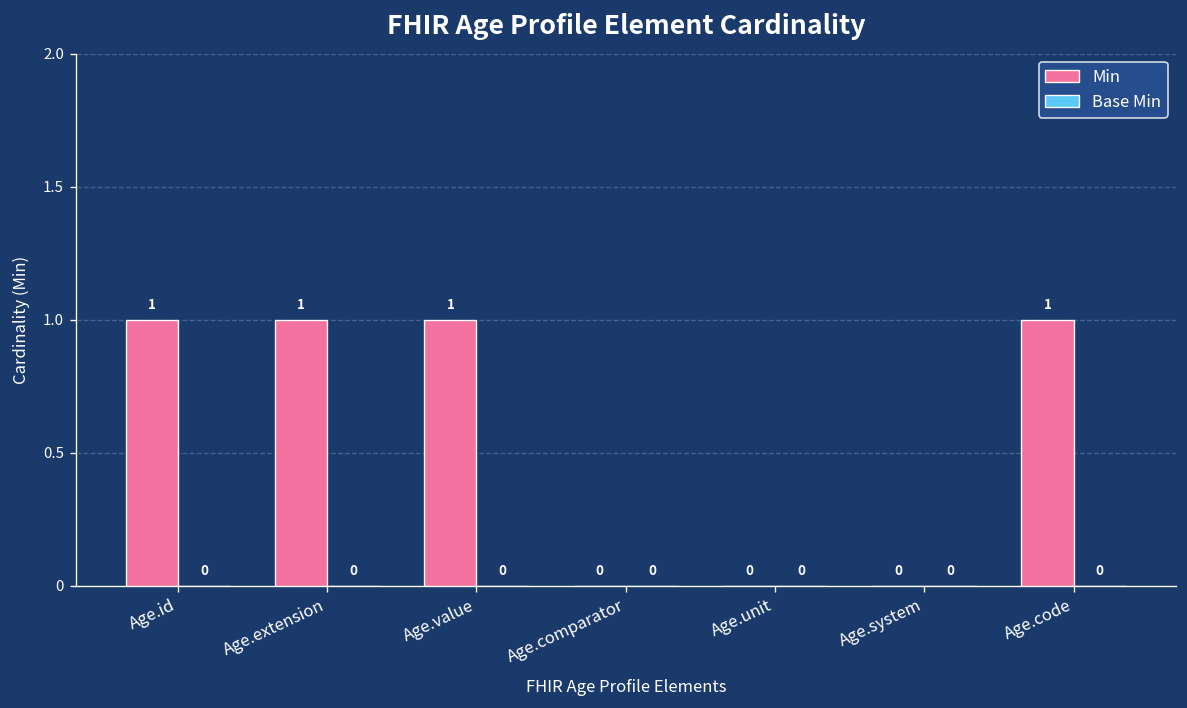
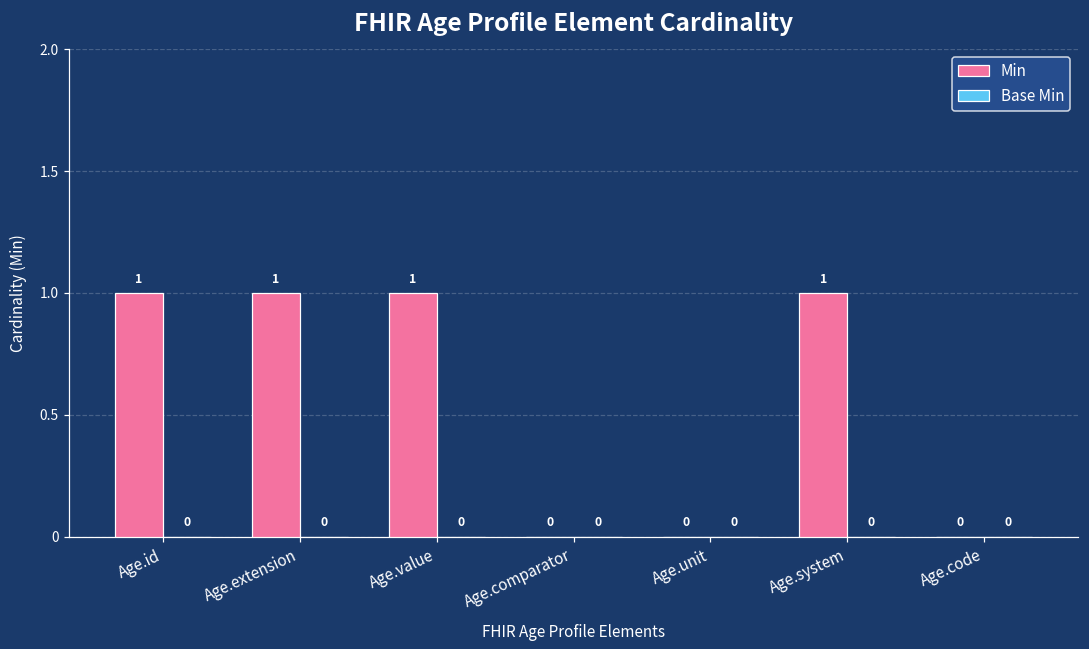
  {
    "Min": {
      "Age.id": 1,
      "Age.extension": 1,
      "Age.value": 1,
      "Age.comparator": 0,
      "Age.unit": 0,
-     "Age.system": 0,
-     "Age.code": 1
+     "Age.system": 1,
+     "Age.code": 0
    },
    "Base Min": {
      "Age.id": 0,
      "Age.extension": 0,
      "Age.value": 0,
      "Age.comparator": 0,
      "Age.unit": 0,
      "Age.system": 0,
      "Age.code": 0
    }
  }
